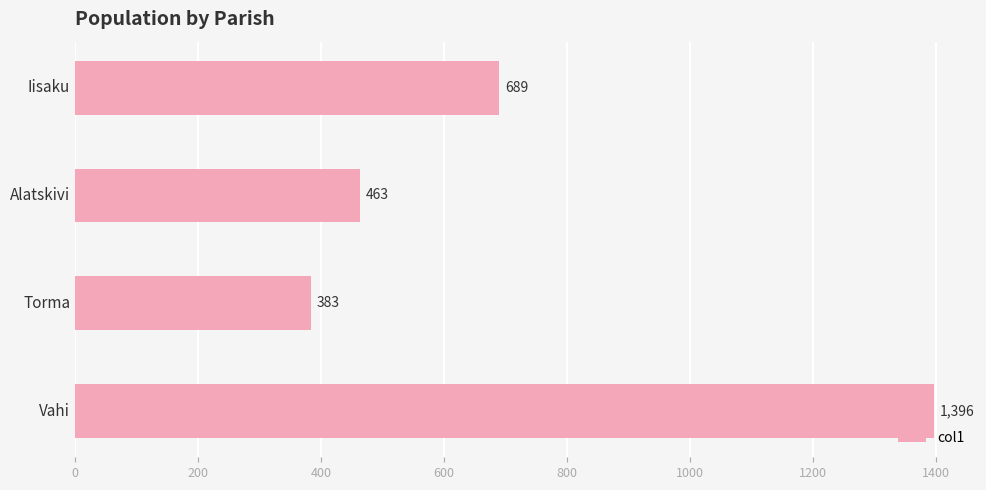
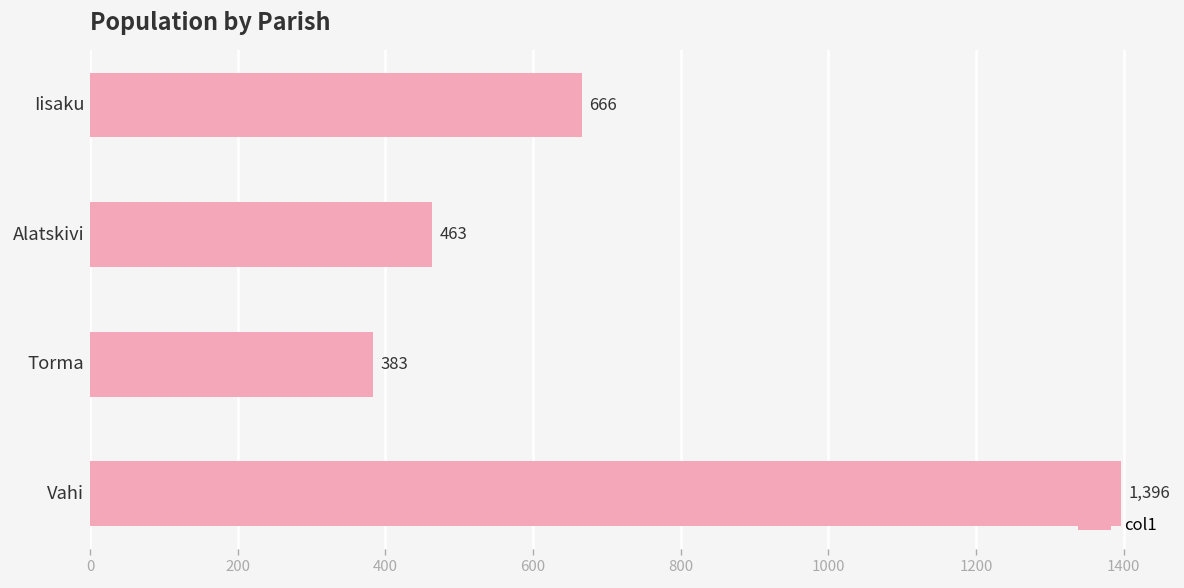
  {
-   "Iisaku": "689",
+   "Iisaku": "666",
    "Alatskivi": "463",
    "Torma": "383",
    "Vahi": "1,396"
  }
